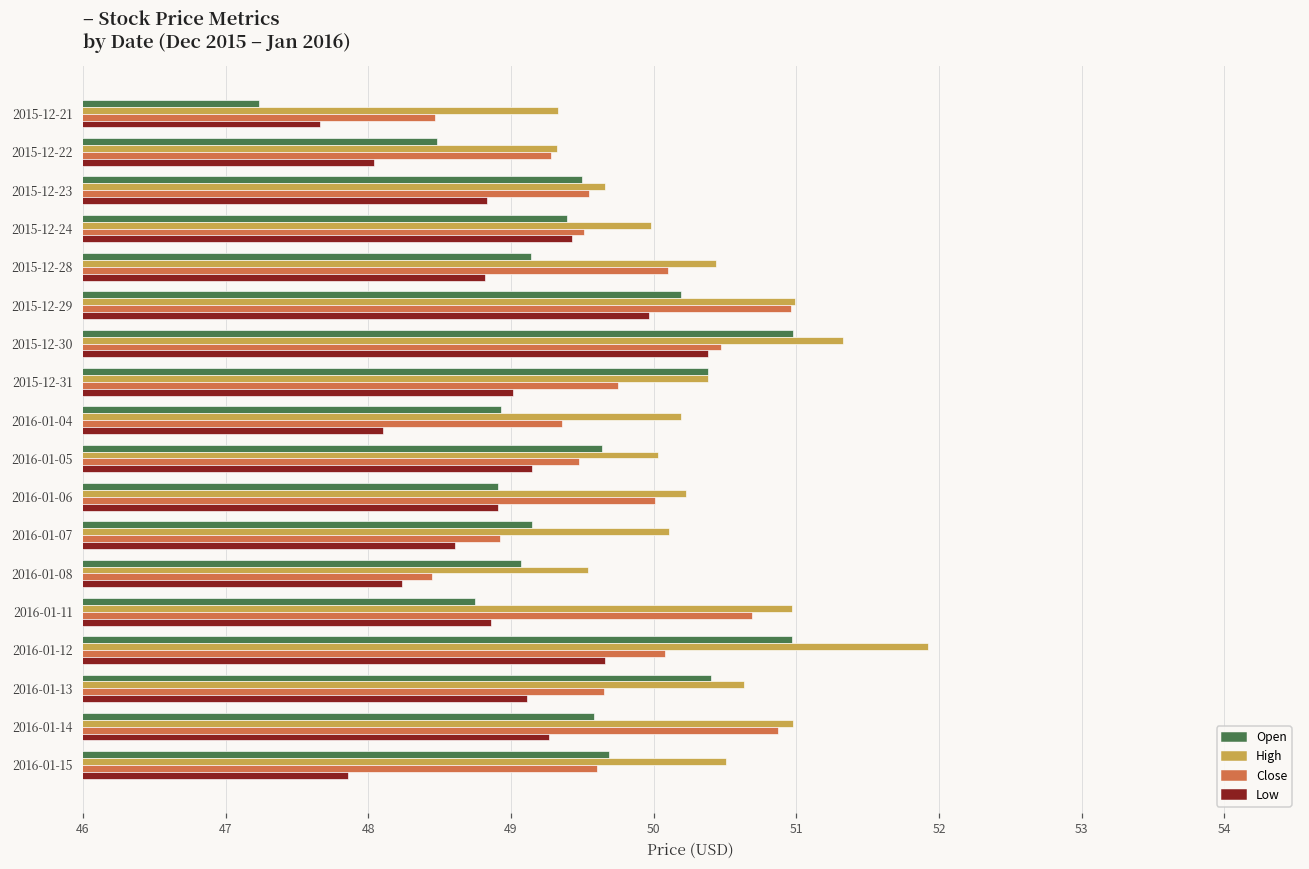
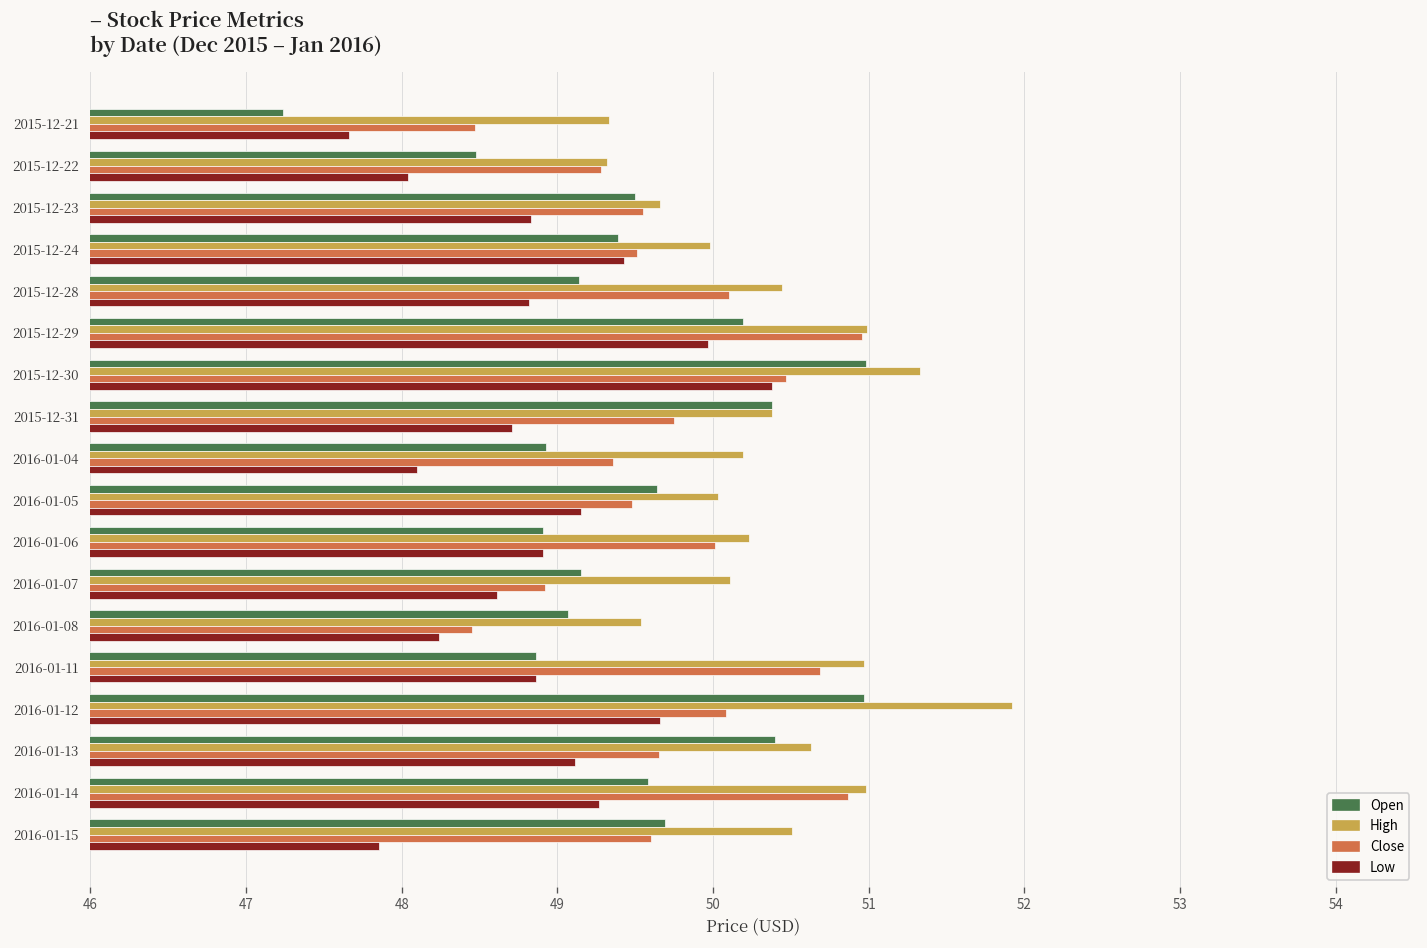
  {
    "Open": {
      "2015-12-21": 47.24,
      "2015-12-22": 48.48,
      "2015-12-23": 49.50,
      "2015-12-24": 49.39,
      "2015-12-28": 49.14,
      "2015-12-29": 50.19,
      "2015-12-30": 50.98,
      "2015-12-31": 50.38,
      "2016-01-04": 48.93,
      "2016-01-05": 49.64,
      "2016-01-06": 48.91,
      "2016-01-07": 49.15,
      "2016-01-08": 49.07,
-     "2016-01-11": 48.74,
+     "2016-01-11": 48.86,
      "2016-01-12": 50.97,
      "2016-01-13": 50.40,
      "2016-01-14": 49.58,
      "2016-01-15": 49.69
    },
    "Low": {
      "2015-12-21": 47.66,
      "2015-12-22": 48.04,
      "2015-12-23": 48.83,
      "2015-12-24": 49.43,
      "2015-12-28": 48.82,
      "2015-12-29": 49.97,
      "2015-12-30": 50.38,
-     "2015-12-31": 49.02,
+     "2015-12-31": 48.71,
      "2016-01-04": 48.10,
      "2016-01-05": 49.15,
      "2016-01-06": 48.91,
      "2016-01-07": 48.61,
      "2016-01-08": 48.24,
      "2016-01-11": 48.86,
      "2016-01-12": 49.66,
      "2016-01-13": 49.11,
      "2016-01-14": 49.27,
      "2016-01-15": 47.86
    }
  }
